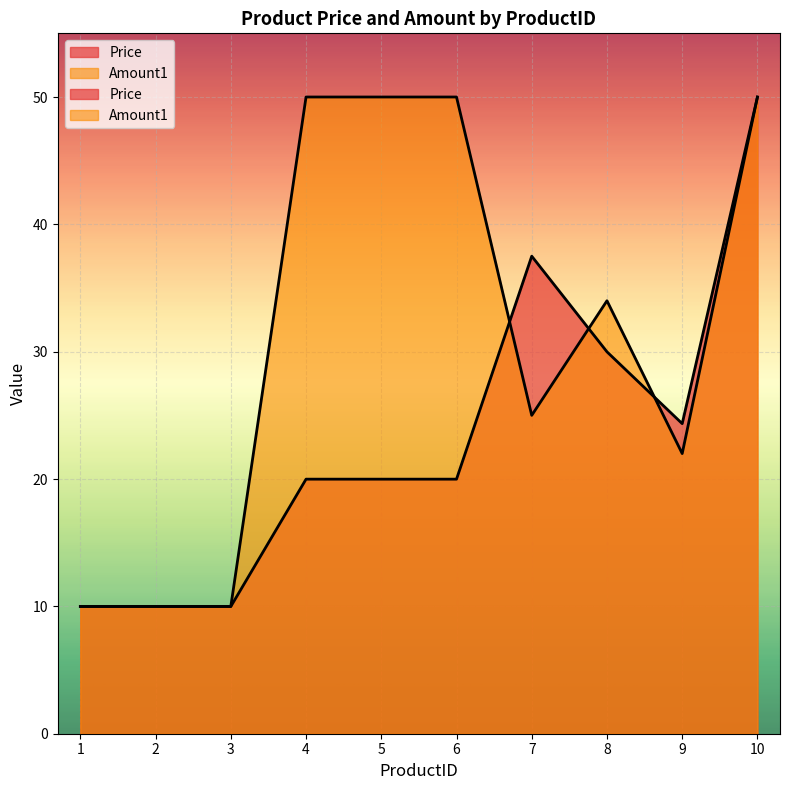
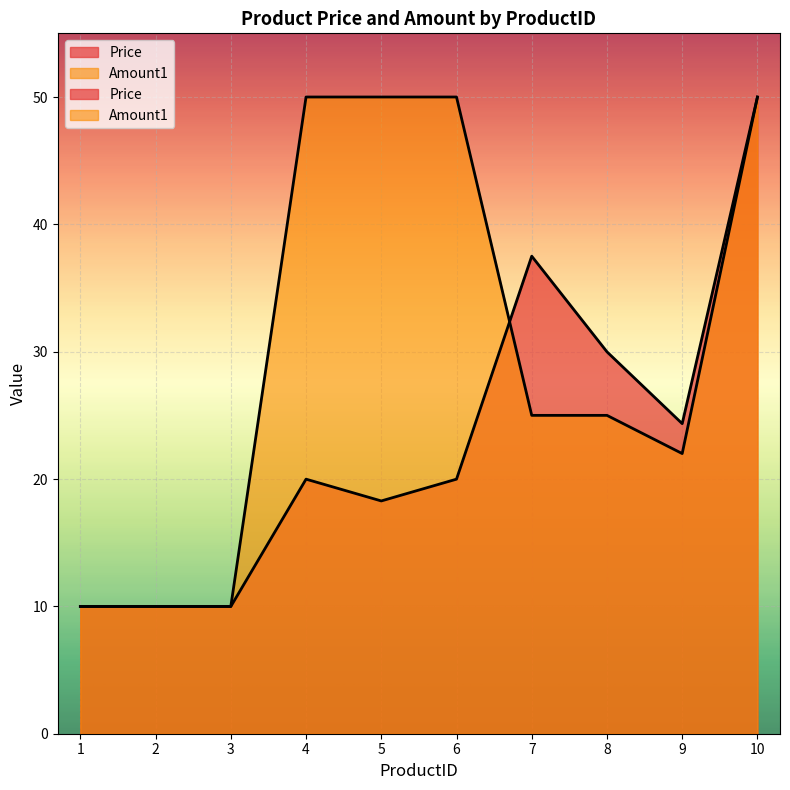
  {
    "Price": {
      "4": 20.0,
-     "5": 20.0,
+     "5": 18.3,
      "6": 20.0,
      "7": 37.5,
      "8": 30.0,
      "9": 24.4
    },
    "Amount1": {
      "4": 50,
      "5": 50,
      "6": 50,
      "7": 25,
-     "8": 34,
+     "8": 25,
      "9": 22
    }
  }
